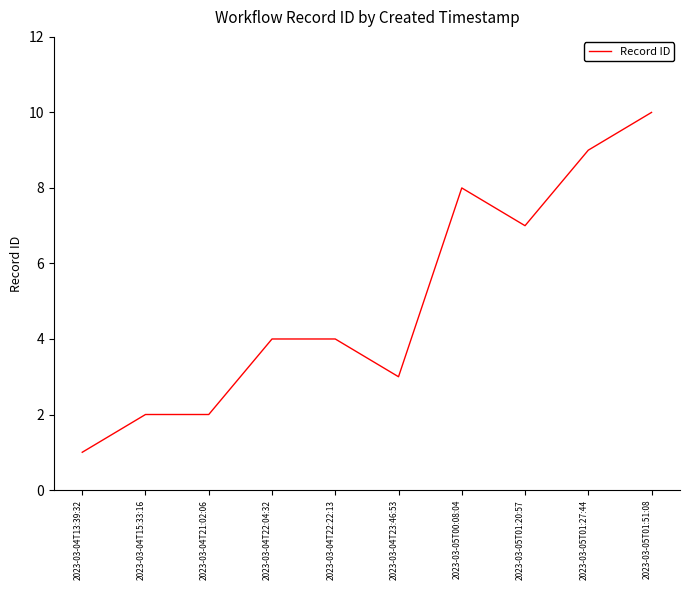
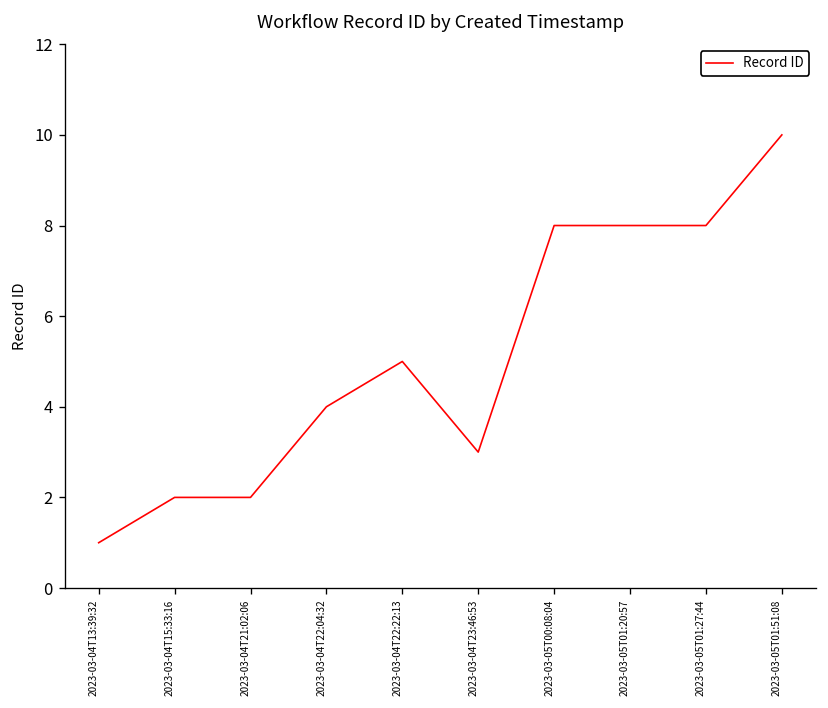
  {
    "2023-03-04T13:39:32": 1,
    "2023-03-04T15:33:16": 2,
    "2023-03-04T21:02:06": 2,
    "2023-03-04T22:04:32": 4,
-   "2023-03-04T22:22:13": 4,
+   "2023-03-04T22:22:13": 5,
    "2023-03-04T23:46:53": 3,
    "2023-03-05T00:08:04": 8,
-   "2023-03-05T01:20:57": 7,
-   "2023-03-05T01:27:44": 9,
+   "2023-03-05T01:20:57": 8,
+   "2023-03-05T01:27:44": 8,
    "2023-03-05T01:51:08": 10
  }
